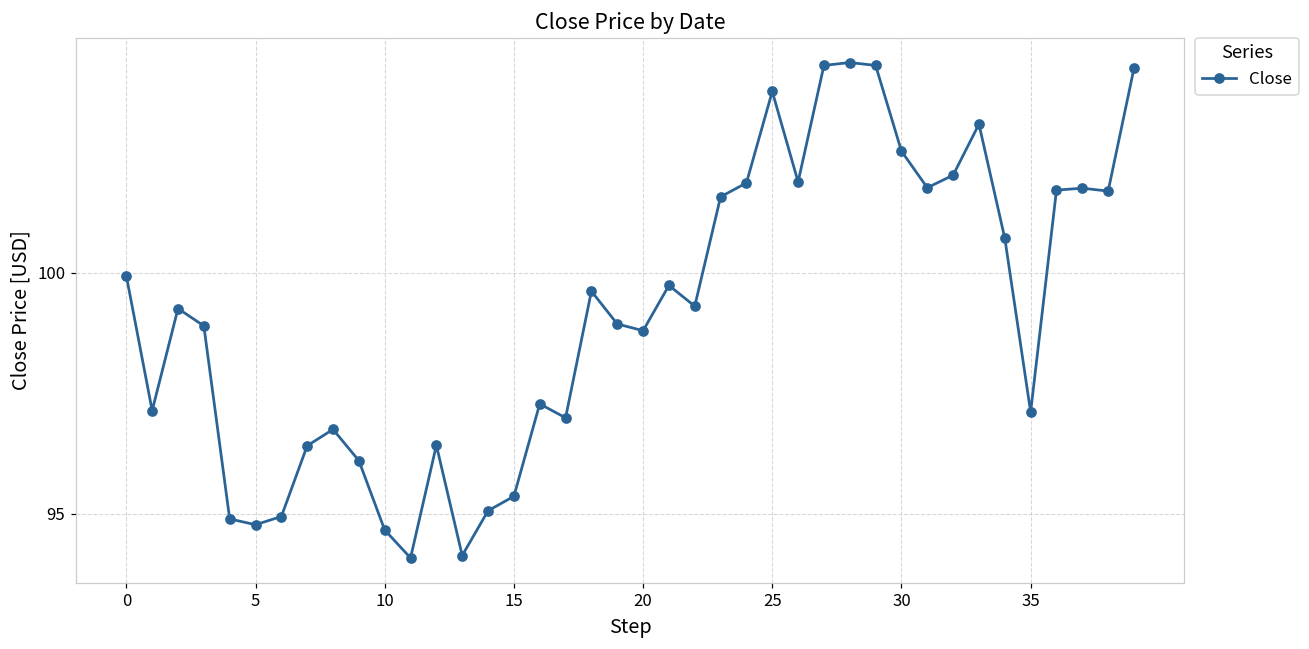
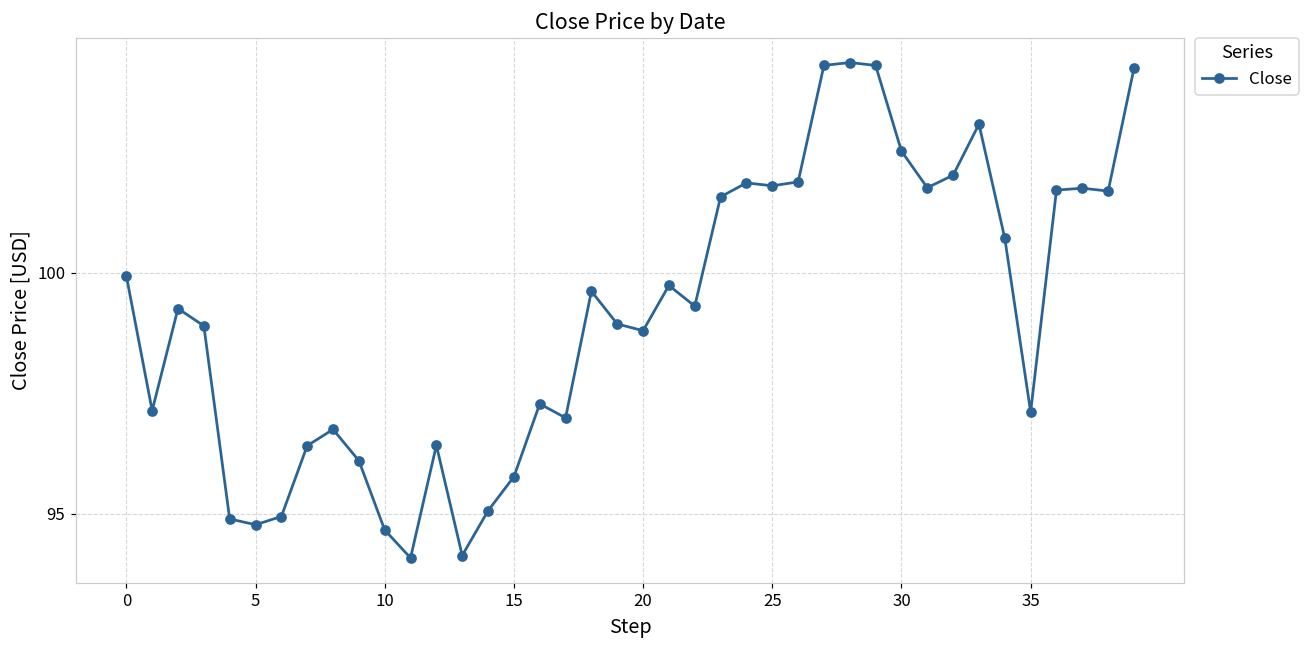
  {
    "0": 99.9,
    "5": 94.8,
    "10": 94.7,
-   "15": 95.4,
+   "15": 95.8,
    "20": 98.8,
-   "25": 103.8,
+   "25": 101.8,
    "30": 102.5,
    "35": 97.1
  }
